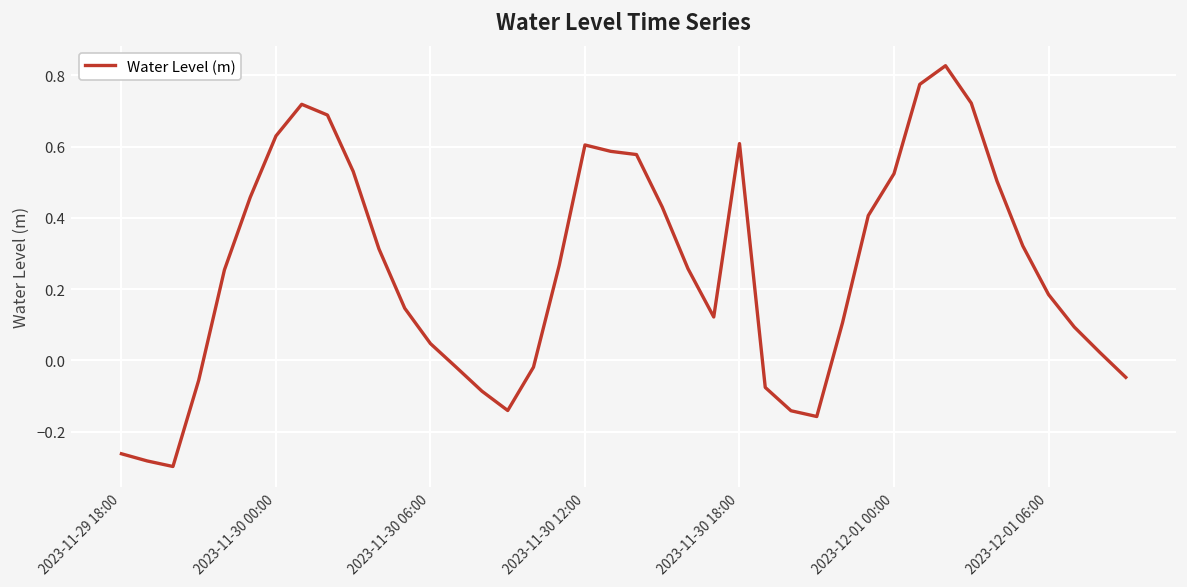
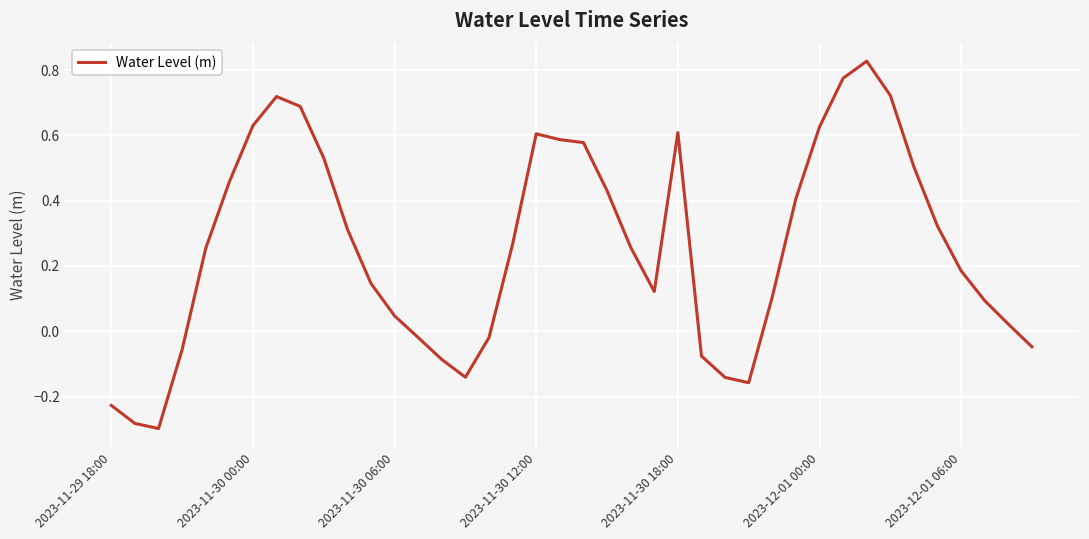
  {
-   "2023-11-29 18:00": -0.26,
+   "2023-11-29 18:00": -0.23,
    "2023-11-30 00:00": 0.63,
    "2023-11-30 06:00": 0.05,
    "2023-11-30 12:00": 0.60,
    "2023-11-30 18:00": 0.61,
-   "2023-12-01 00:00": 0.52,
+   "2023-12-01 00:00": 0.63,
    "2023-12-01 06:00": 0.18
  }
